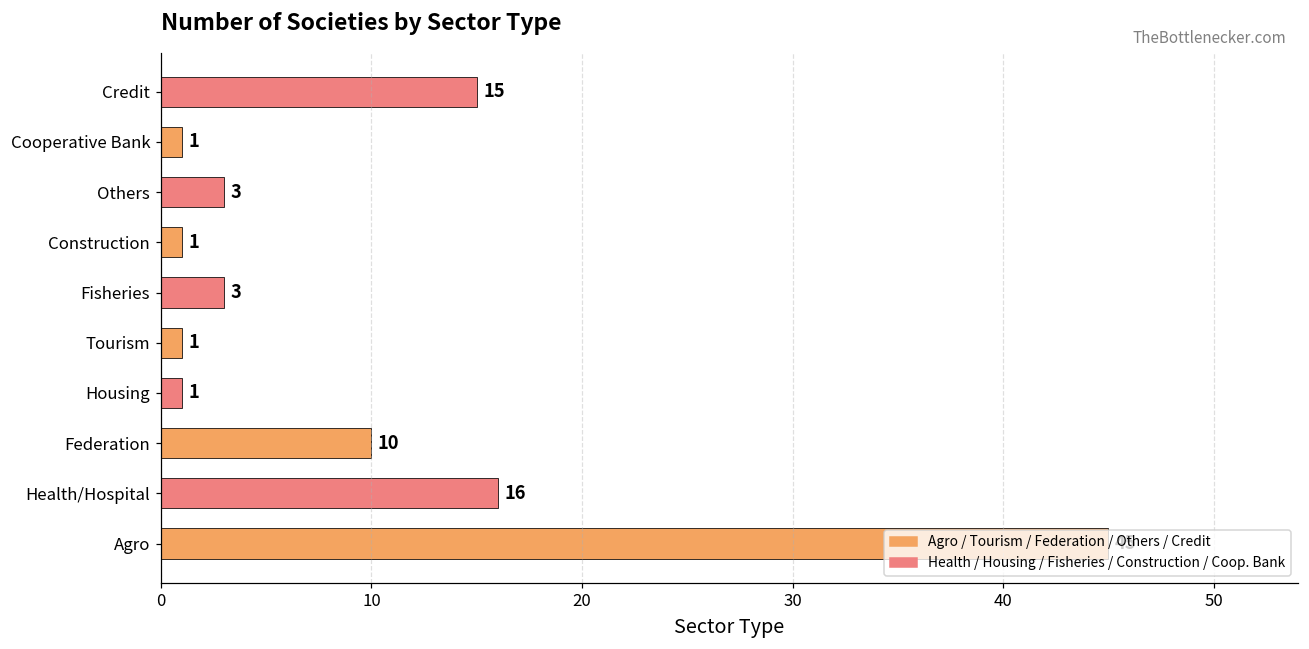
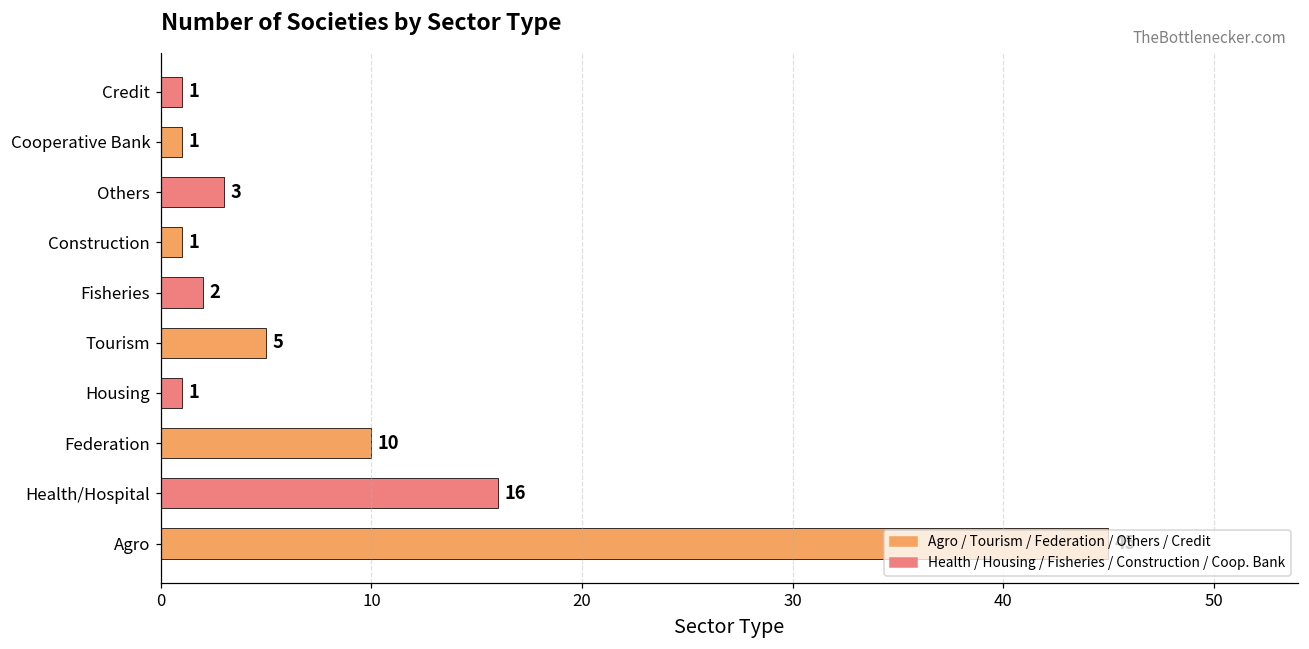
  {
-   "Credit": 15,
+   "Credit": 1,
    "Cooperative Bank": 1,
    "Others": 3,
    "Construction": 1,
-   "Fisheries": 3,
-   "Tourism": 1,
+   "Fisheries": 2,
+   "Tourism": 5,
    "Housing": 1,
    "Federation": 10,
    "Health/Hospital": 16
  }
